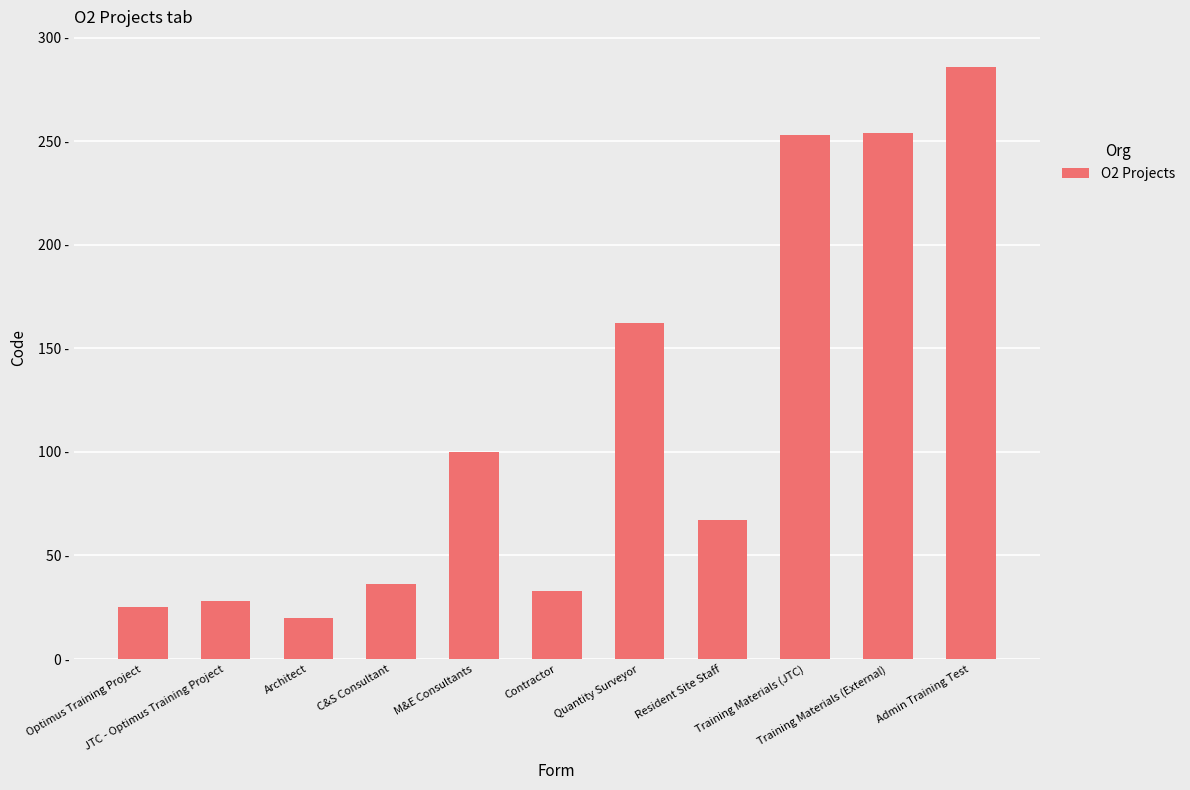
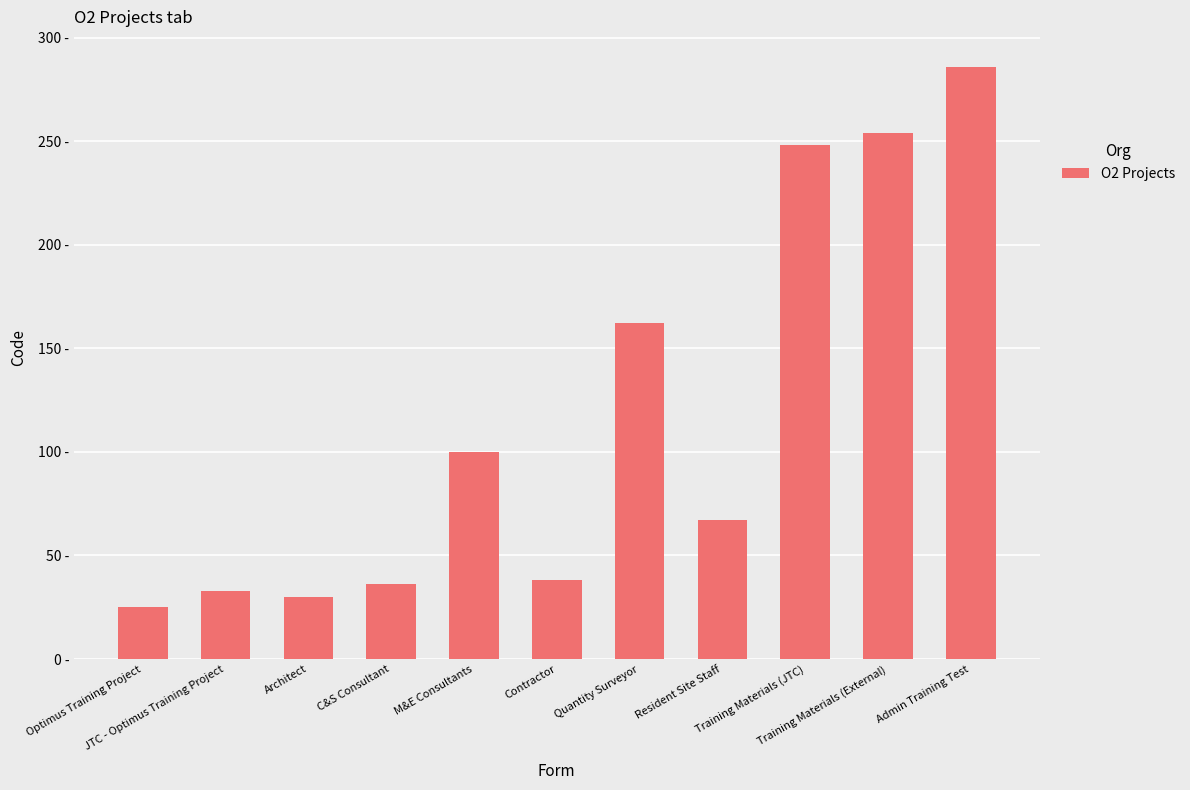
  {
    "Optimus Training Project": "25 -",
-   "JTC - Optimus Training Project": "28 -",
-   "Architect": "20 -",
+   "JTC - Optimus Training Project": "33 -",
+   "Architect": "30 -",
    "C&S Consultant": "36 -",
    "M&E Consultants": "100 -",
-   "Contractor": "33 -",
+   "Contractor": "38 -",
    "Quantity Surveyor": "162 -",
    "Resident Site Staff": "67 -",
-   "Training Materials (JTC)": "253 -",
+   "Training Materials (JTC)": "248 -",
    "Training Materials (External)": "254 -",
    "Admin Training Test": "286 -"
  }
